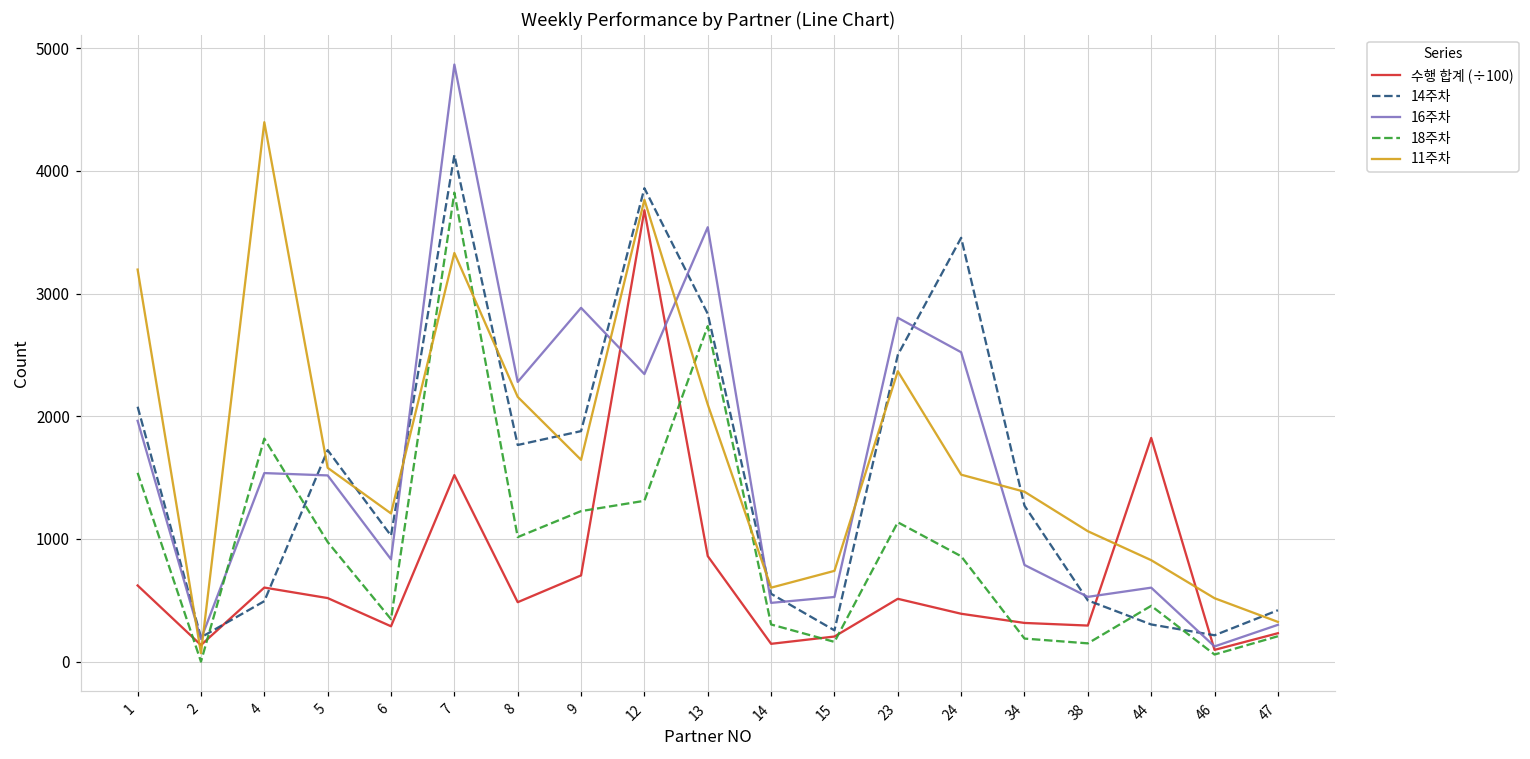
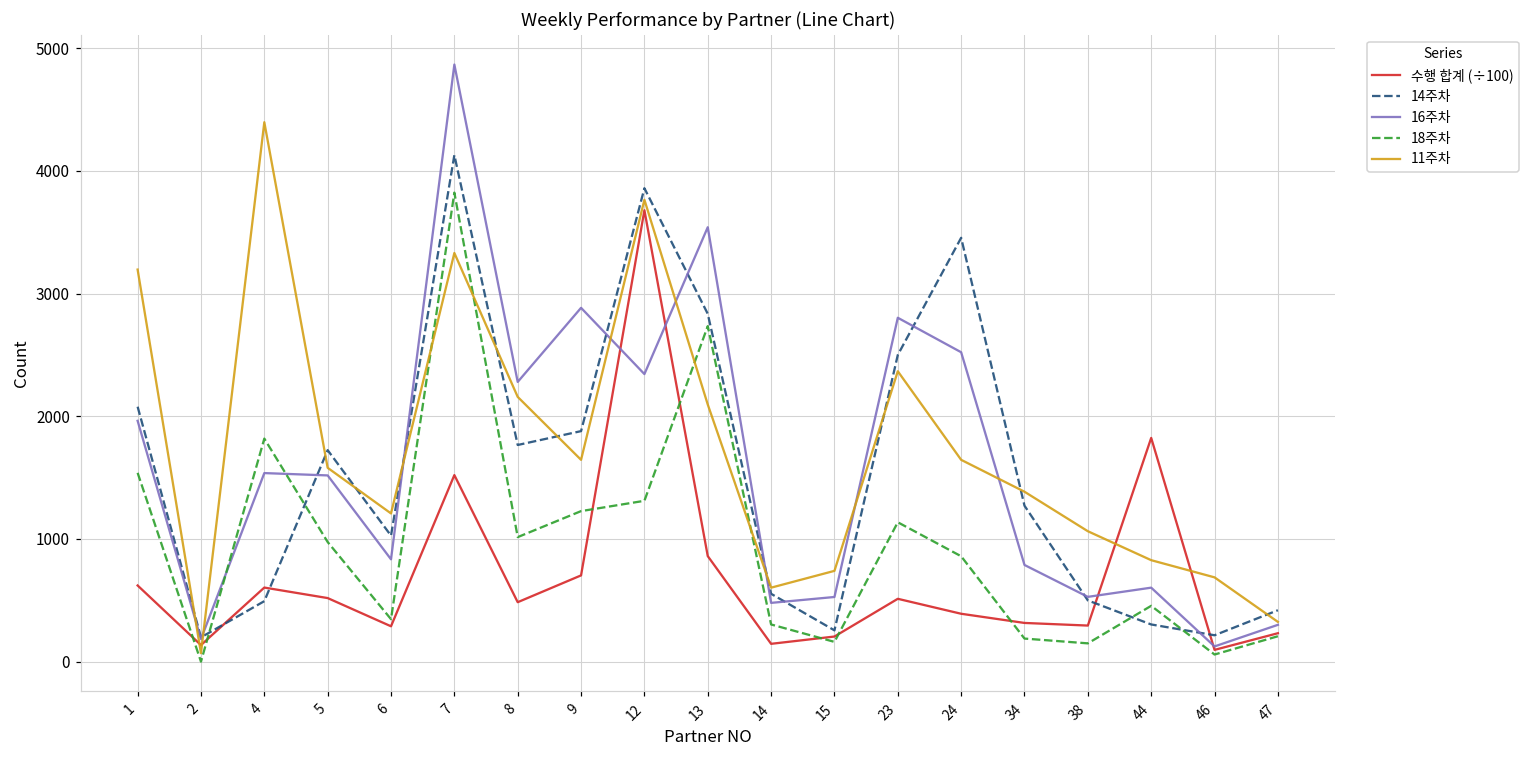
  {
    "수행 합계 (÷100)": {
      "1": 620,
      "2": 140,
      "4": 600,
      "5": 520,
      "6": 290,
      "7": 1520,
      "8": 480,
      "9": 700,
      "12": 3680,
      "13": 860,
      "14": 150,
      "15": 200,
      "23": 510,
      "24": 390,
      "34": 320,
      "38": 290,
      "44": 1820,
      "46": 100,
      "47": 230
    },
    "14주차": {
      "1": 2080,
      "4": 490,
      "5": 1720,
      "6": 1030,
      "7": 4130,
      "8": 1770,
      "9": 1880,
      "12": 3860,
      "13": 2840,
      "14": 550,
      "15": 260,
      "23": 2500,
      "24": 3460,
      "34": 1270,
      "38": 500,
      "44": 300,
      "46": 220,
      "47": 420
    },
    "16주차": {
      "1": 1960,
      "4": 1540,
      "5": 1520,
      "6": 830,
      "7": 4870,
      "8": 2280,
      "9": 2880,
      "12": 2340,
      "13": 3540,
      "14": 480,
      "15": 530,
      "23": 2800,
      "24": 2520,
      "34": 790,
      "38": 530,
      "44": 600,
      "46": 120,
      "47": 300
    },
    "18주차": {
      "1": 1540,
      "2": 0,
      "4": 1820,
      "5": 980,
      "6": 350,
      "7": 3820,
      "8": 1020,
      "9": 1230,
      "12": 1310,
      "13": 2740,
      "14": 300,
      "15": 160,
      "23": 1140,
      "24": 860,
      "34": 190,
      "38": 150,
      "44": 460,
      "46": 60,
      "47": 210
    },
    "11주차": {
      "1": 3200,
      "2": 70,
      "4": 4400,
      "5": 1580,
      "6": 1210,
      "7": 3330,
      "8": 2160,
      "9": 1650,
      "12": 3770,
      "13": 2100,
      "14": 600,
      "15": 740,
      "23": 2370,
-     "24": 1520,
+     "24": 1650,
      "34": 1390,
      "38": 1060,
      "44": 830,
-     "46": 520,
+     "46": 690,
      "47": 320
    }
  }
